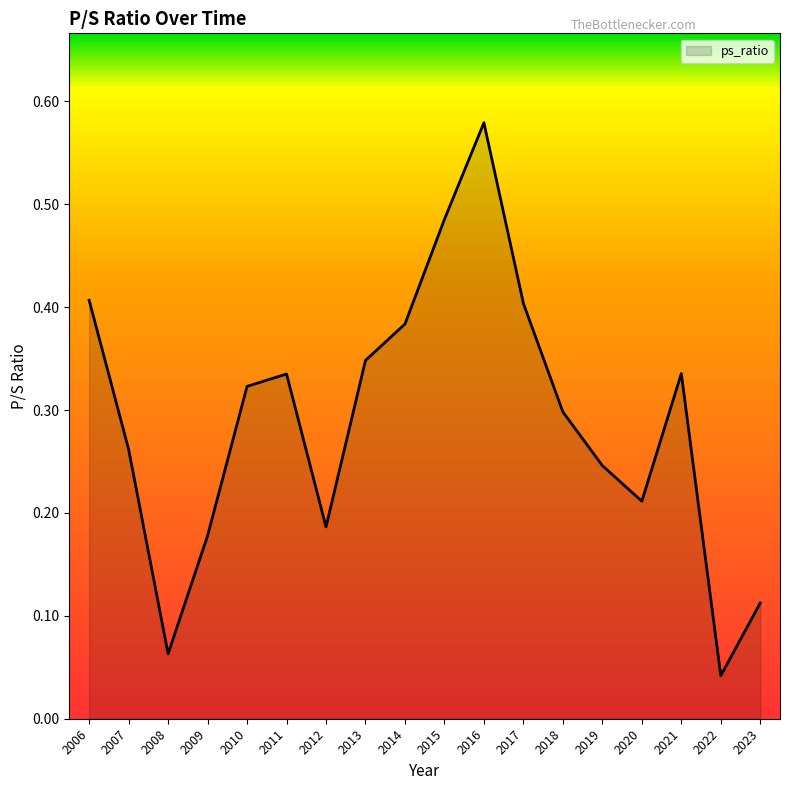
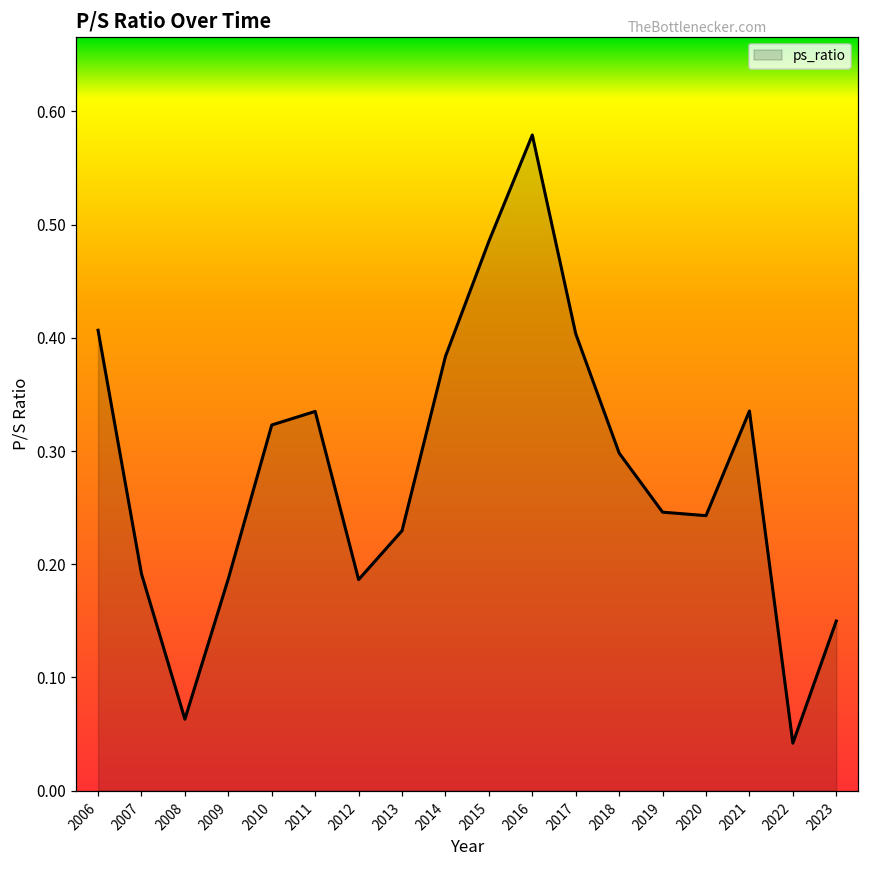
  {
    "2006": 0.407,
-   "2007": 0.262,
+   "2007": 0.192,
    "2008": 0.063,
-   "2009": 0.178,
+   "2009": 0.187,
    "2010": 0.323,
    "2011": 0.335,
    "2012": 0.186,
-   "2013": 0.348,
+   "2013": 0.230,
    "2014": 0.384,
    "2015": 0.485,
    "2016": 0.579,
    "2017": 0.404,
    "2018": 0.298,
    "2019": 0.246,
-   "2020": 0.211,
+   "2020": 0.243,
    "2021": 0.335,
    "2022": 0.042,
-   "2023": 0.113
+   "2023": 0.150
  }
